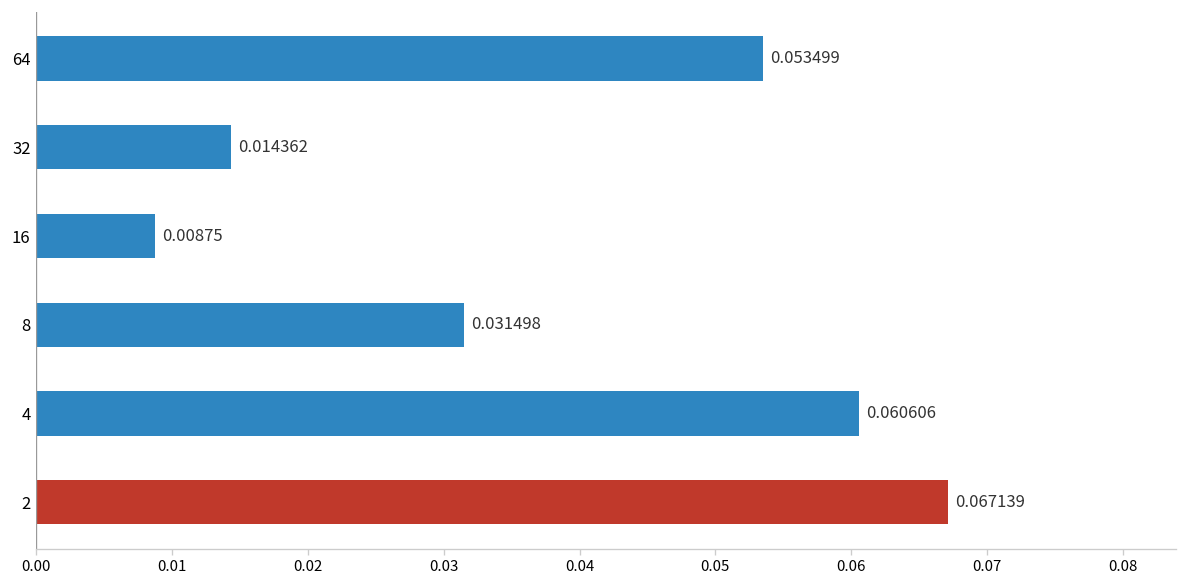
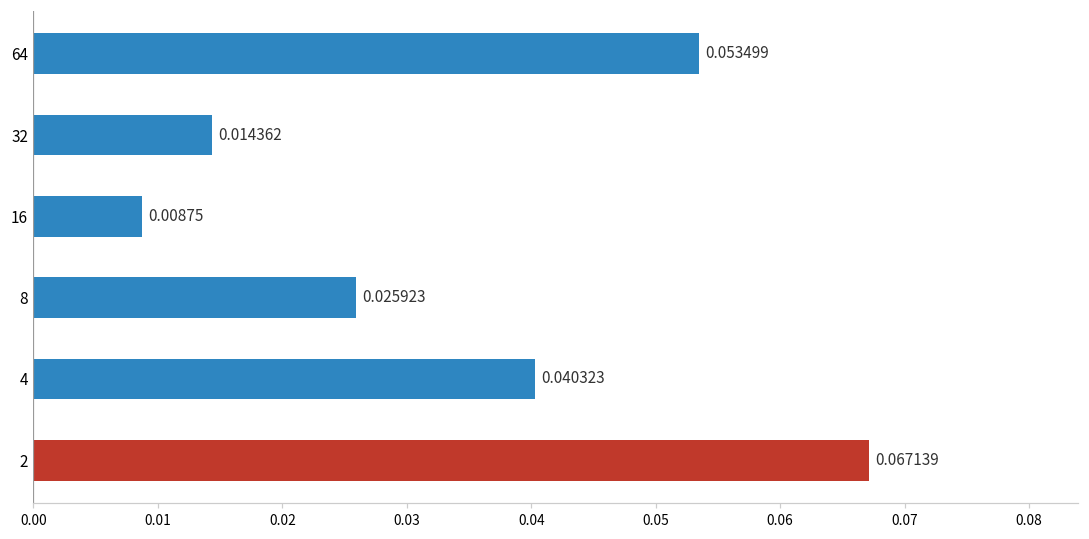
  {
    "64": 0.053499,
    "32": 0.014362,
    "16": 0.00875,
-   "8": 0.031498,
-   "4": 0.060606,
+   "8": 0.025923,
+   "4": 0.040323,
    "2": 0.067139
  }
